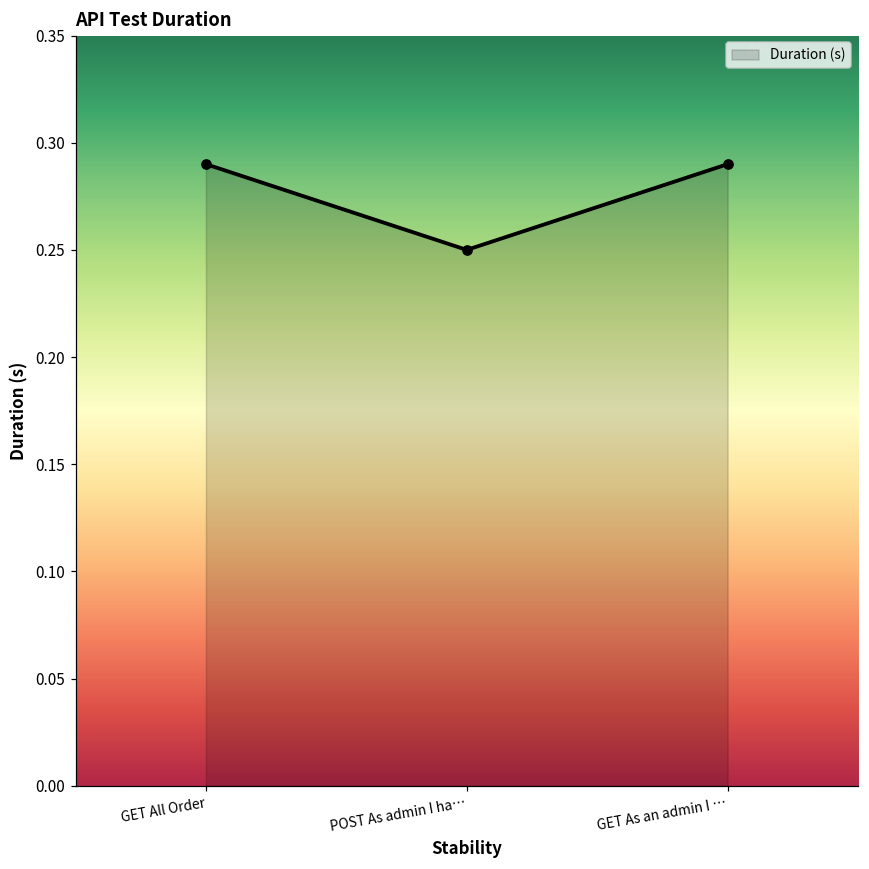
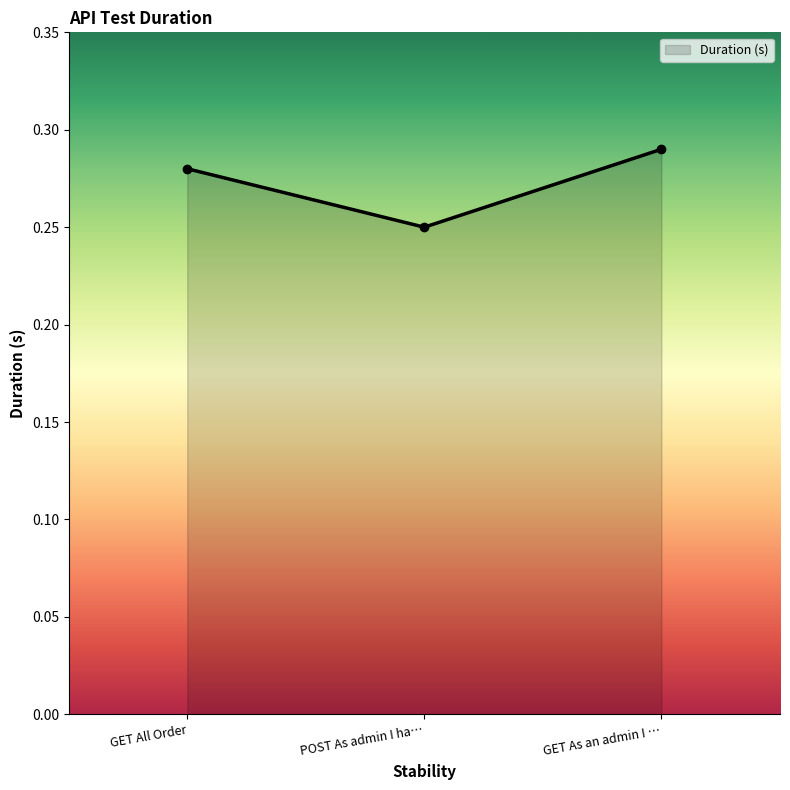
  {
-   "GET All Order": 0.29,
+   "GET All Order": 0.28,
    "POST As admin I ha…": 0.25,
    "GET As an admin I …": 0.29
  }
